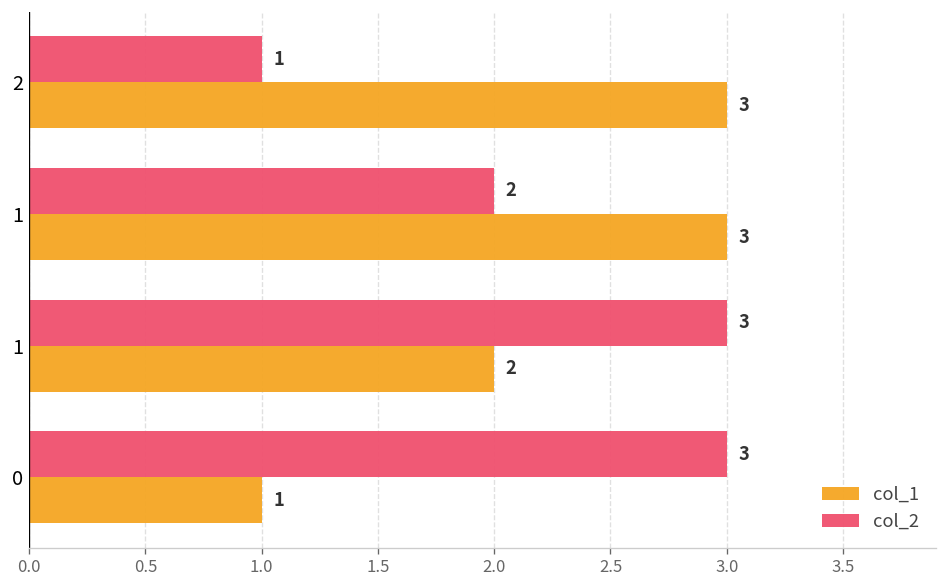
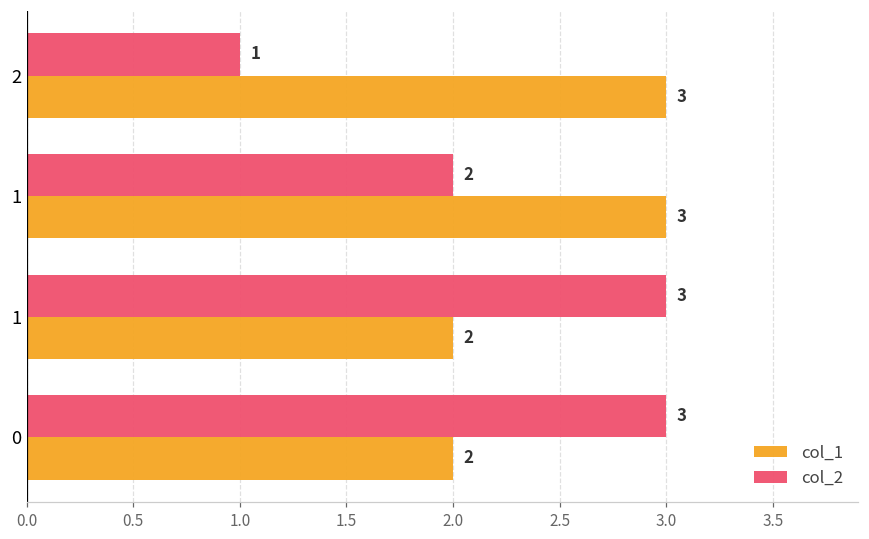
  {
    "col_1": {
      "2": 3,
-     "0": 1
+     "0": 2
    },
    "col_2": {
      "2": 1,
      "0": 3
    }
  }
